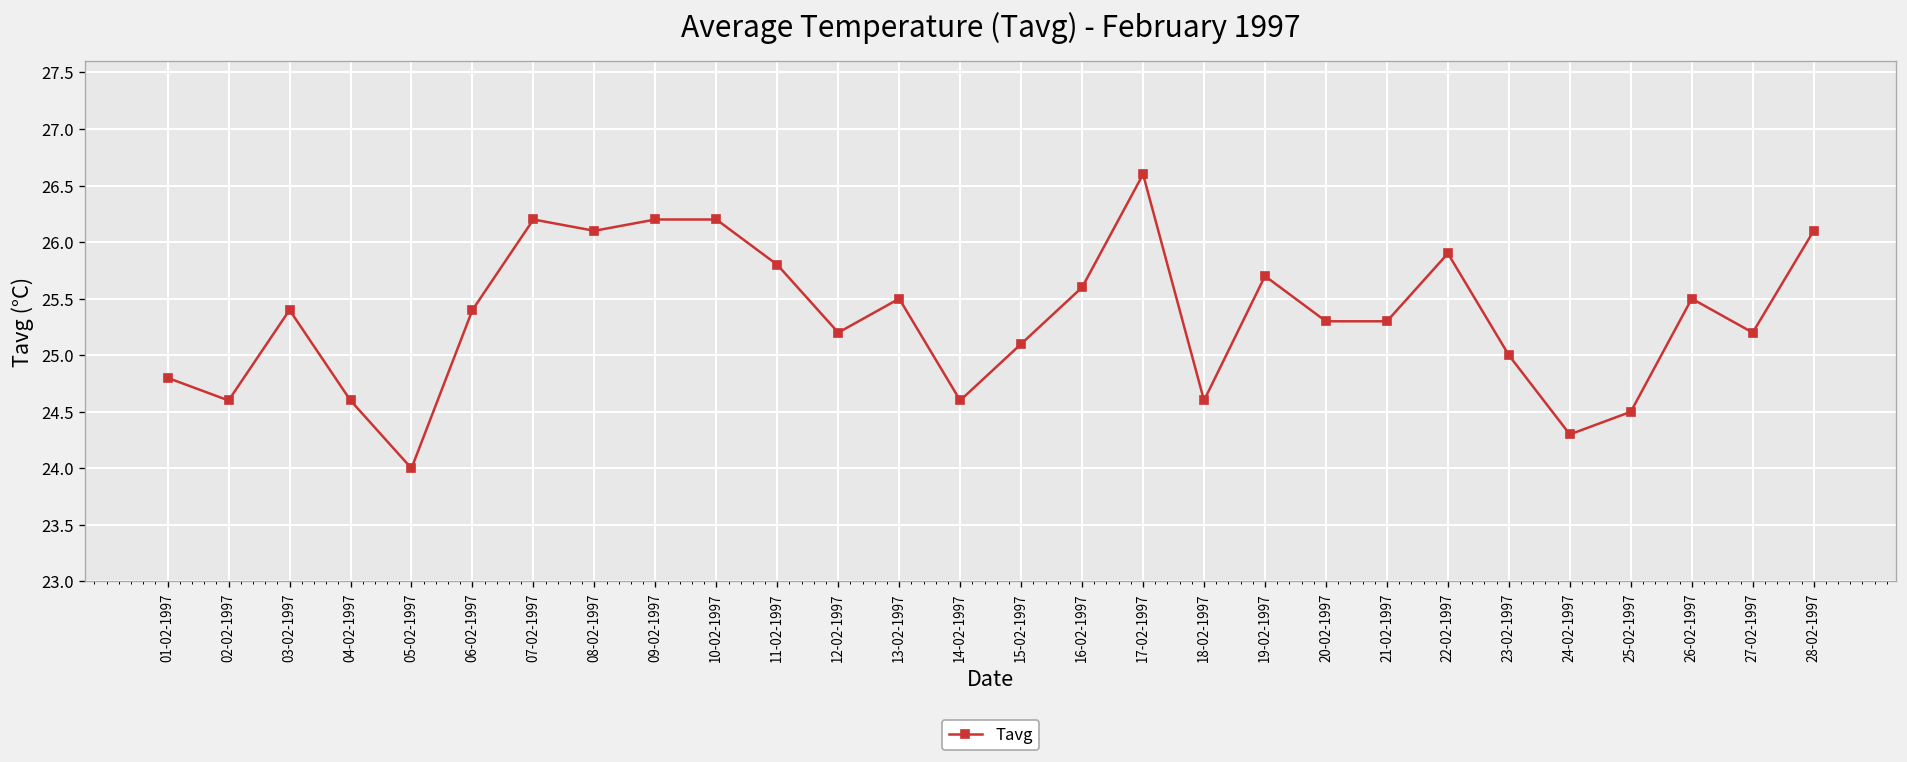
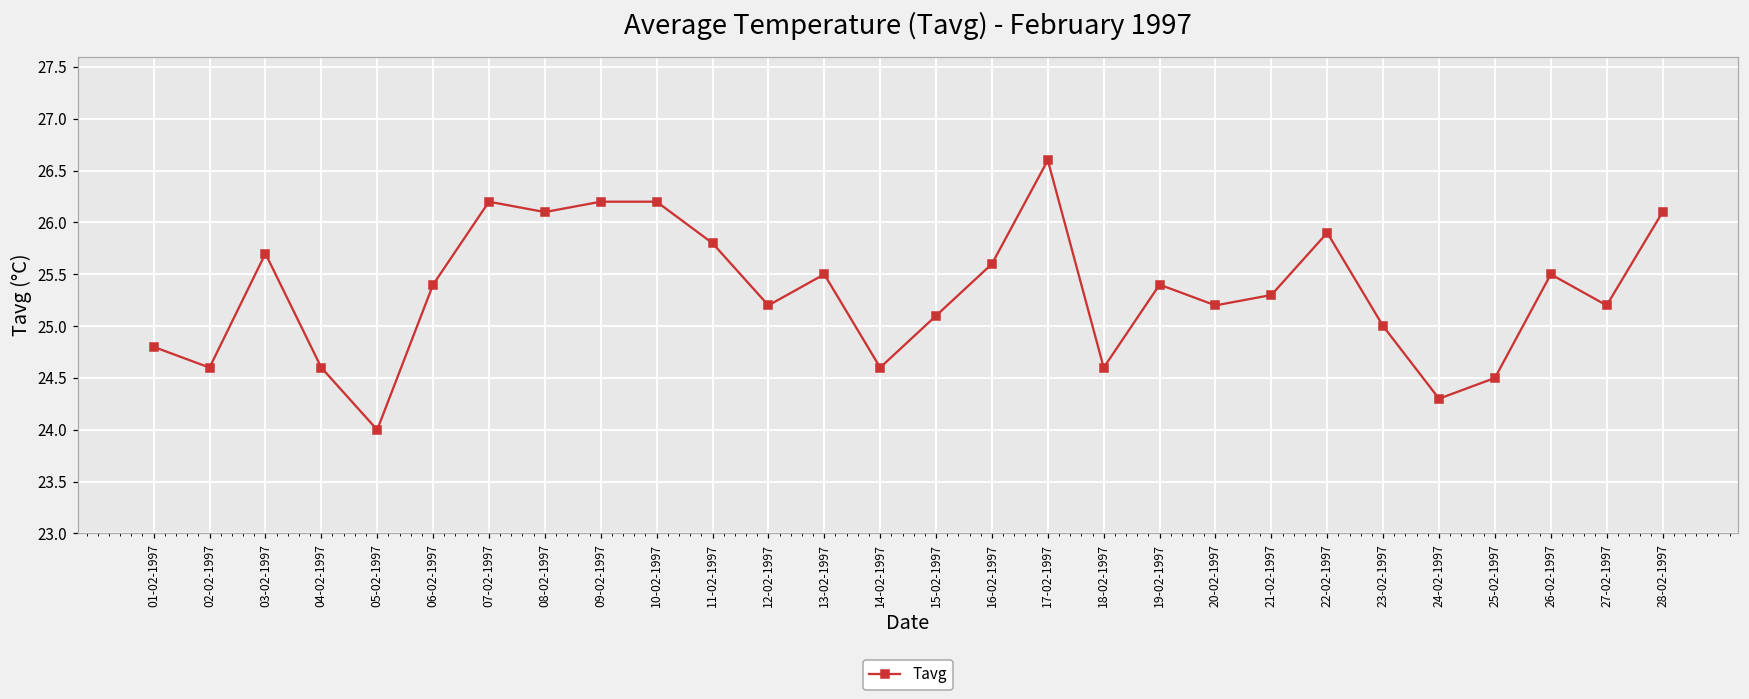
  {
    "01-02-1997": 24.8,
    "02-02-1997": 24.6,
-   "03-02-1997": 25.4,
+   "03-02-1997": 25.7,
    "04-02-1997": 24.6,
    "05-02-1997": 24.0,
    "06-02-1997": 25.4,
    "07-02-1997": 26.2,
    "08-02-1997": 26.1,
    "09-02-1997": 26.2,
    "10-02-1997": 26.2,
    "11-02-1997": 25.8,
    "12-02-1997": 25.2,
    "13-02-1997": 25.5,
    "14-02-1997": 24.6,
    "15-02-1997": 25.1,
    "16-02-1997": 25.6,
    "17-02-1997": 26.6,
    "18-02-1997": 24.6,
-   "19-02-1997": 25.7,
-   "20-02-1997": 25.3,
+   "19-02-1997": 25.4,
+   "20-02-1997": 25.2,
    "21-02-1997": 25.3,
    "22-02-1997": 25.9,
    "23-02-1997": 25.0,
    "24-02-1997": 24.3,
    "25-02-1997": 24.5,
    "26-02-1997": 25.5,
    "27-02-1997": 25.2,
    "28-02-1997": 26.1
  }
